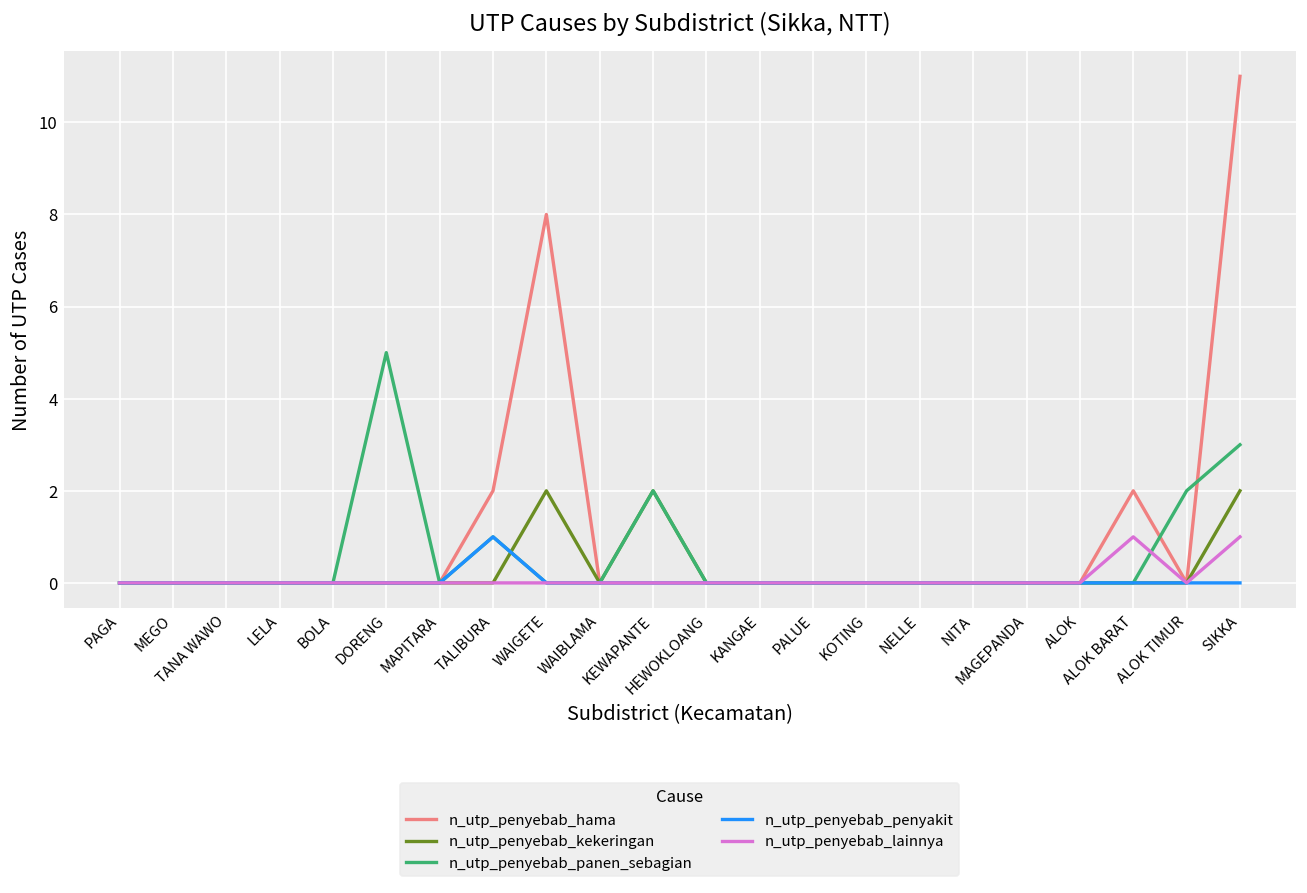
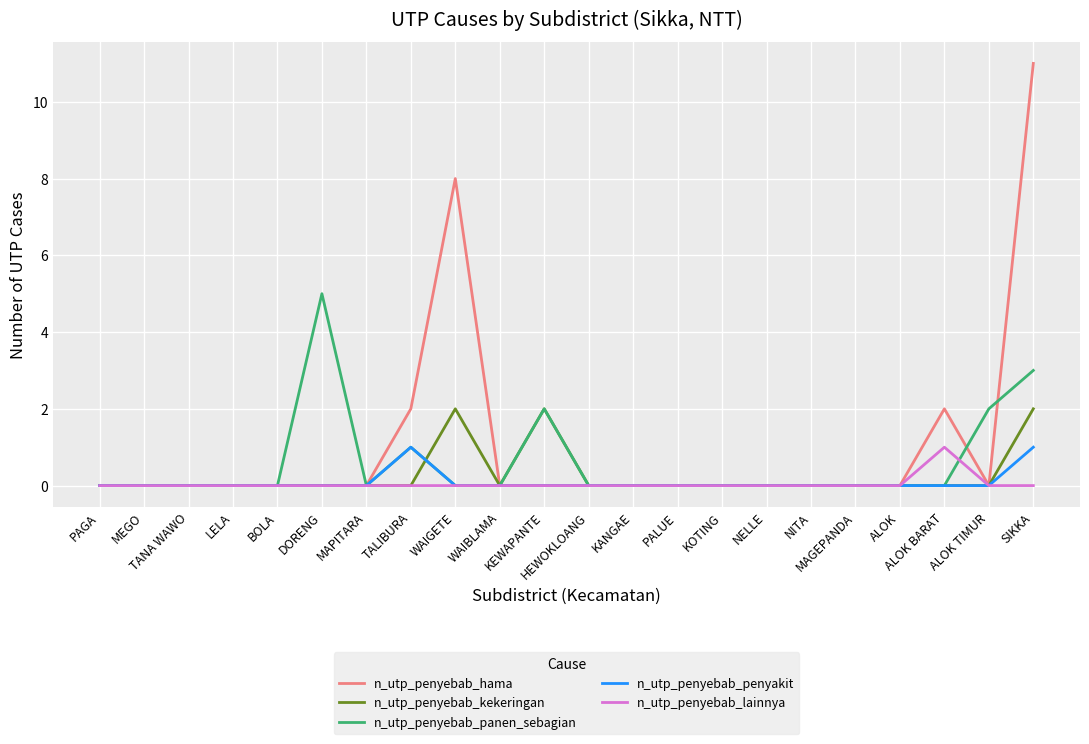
  {
    "n_utp_penyebab_hama": {
      "TALIBURA": 2,
      "WAIGETE": 8,
      "ALOK BARAT": 2,
      "SIKKA": 11
    },
    "n_utp_penyebab_kekeringan": {
      "WAIGETE": 2,
      "SIKKA": 2
    },
    "n_utp_penyebab_panen_sebagian": {
      "DORENG": 5,
      "ALOK TIMUR": 2,
      "SIKKA": 3
    },
    "n_utp_penyebab_penyakit": {
-     "SIKKA": 0
+     "SIKKA": 1
    },
    "n_utp_penyebab_lainnya": {
      "ALOK BARAT": 1,
-     "SIKKA": 1
+     "SIKKA": 0
    }
  }
